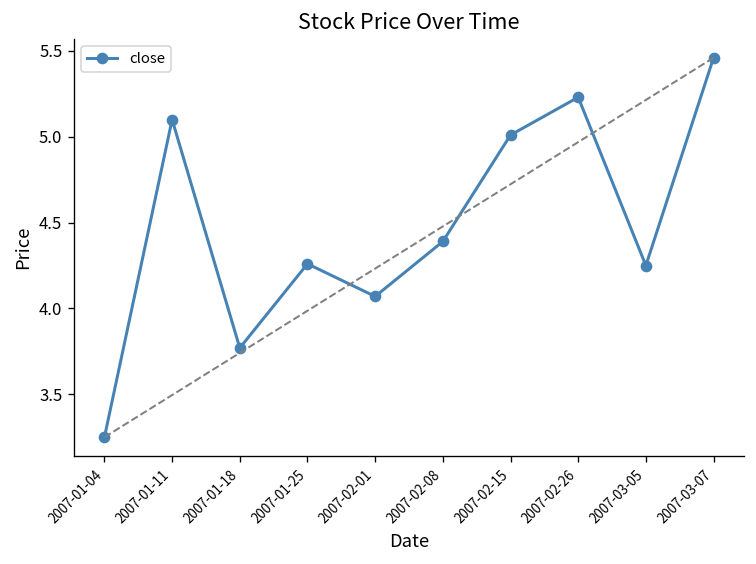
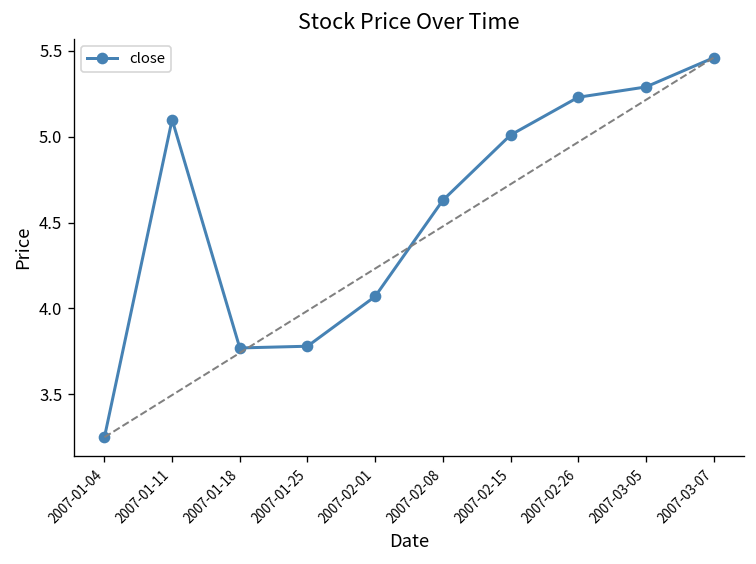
  {
    "close": {
      "2007-01-11": 5.10,
      "2007-01-18": 3.77,
-     "2007-01-25": 4.26,
+     "2007-01-25": 3.78,
      "2007-02-01": 4.07,
-     "2007-02-08": 4.39,
+     "2007-02-08": 4.63,
      "2007-02-15": 5.01,
      "2007-02-26": 5.23,
-     "2007-03-05": 4.25
+     "2007-03-05": 5.29
    }
  }
